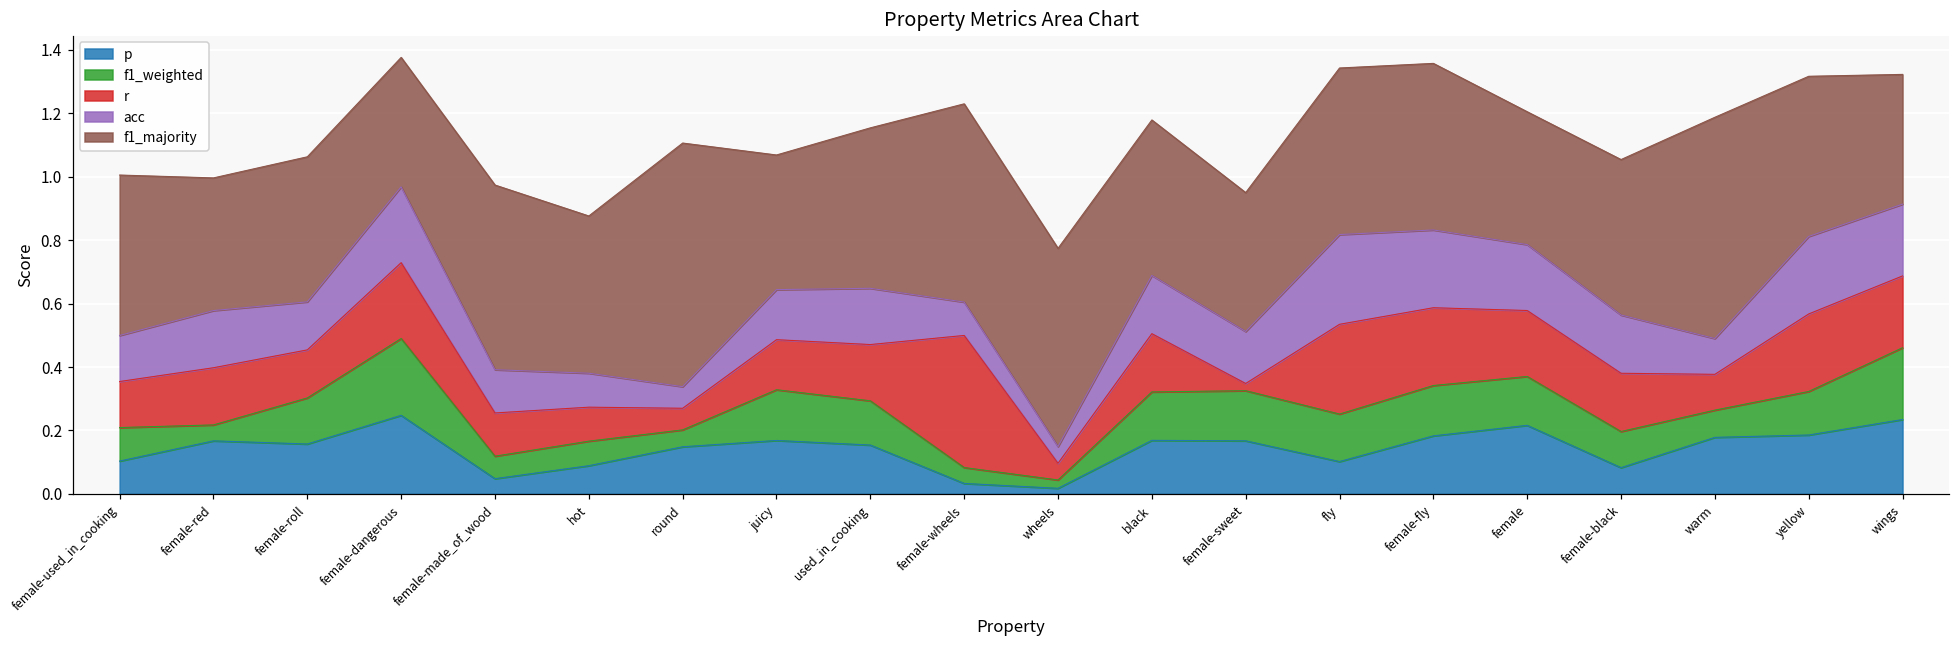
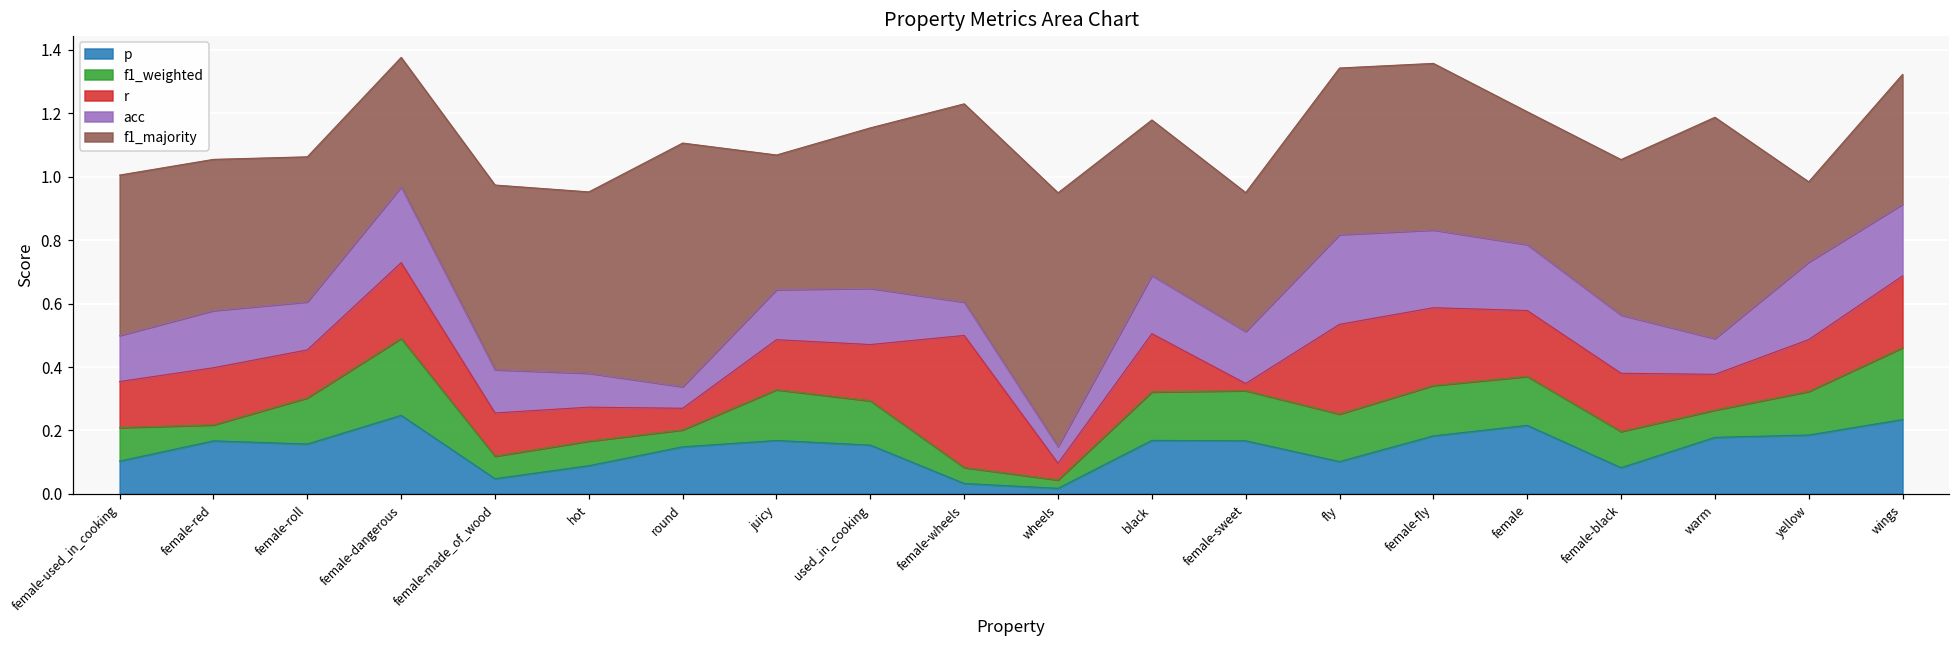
  {
    "p": {
      "female-used_in_cooking": 0.10,
      "female-red": 0.17,
      "female-roll": 0.16,
      "female-dangerous": 0.25,
      "female-made_of_wood": 0.05,
      "hot": 0.09,
      "round": 0.15,
      "juicy": 0.17,
      "used_in_cooking": 0.15,
      "female-wheels": 0.03,
      "wheels": 0.02,
      "black": 0.17,
      "female-sweet": 0.17,
      "fly": 0.10,
      "female-fly": 0.18,
      "female": 0.22,
      "female-black": 0.08,
      "warm": 0.18,
      "yellow": 0.19,
      "wings": 0.23
    },
    "f1_weighted": {
      "female-used_in_cooking": 0.11,
      "female-red": 0.05,
      "female-roll": 0.15,
      "female-dangerous": 0.24,
      "female-made_of_wood": 0.07,
      "hot": 0.08,
      "round": 0.05,
      "juicy": 0.16,
      "used_in_cooking": 0.14,
      "female-wheels": 0.05,
      "wheels": 0.03,
      "black": 0.15,
      "female-sweet": 0.16,
      "fly": 0.15,
      "female-fly": 0.16,
      "female": 0.15,
      "female-black": 0.11,
      "warm": 0.09,
      "yellow": 0.14,
      "wings": 0.23
    },
    "r": {
      "female-used_in_cooking": 0.15,
      "female-red": 0.18,
      "female-roll": 0.15,
      "female-dangerous": 0.24,
      "female-made_of_wood": 0.14,
      "hot": 0.11,
      "round": 0.07,
      "juicy": 0.16,
      "used_in_cooking": 0.18,
      "female-wheels": 0.42,
      "wheels": 0.05,
      "black": 0.18,
      "female-sweet": 0.02,
      "fly": 0.28,
      "female-fly": 0.25,
      "female": 0.21,
      "female-black": 0.18,
      "warm": 0.11,
-     "yellow": 0.24,
+     "yellow": 0.16,
      "wings": 0.23
    },
    "acc": {
      "female-used_in_cooking": 0.15,
      "female-red": 0.18,
      "female-roll": 0.15,
      "female-dangerous": 0.24,
      "female-made_of_wood": 0.14,
      "hot": 0.11,
      "round": 0.07,
      "juicy": 0.16,
      "used_in_cooking": 0.18,
      "female-wheels": 0.11,
      "wheels": 0.05,
      "black": 0.18,
      "female-sweet": 0.16,
      "fly": 0.28,
      "female-fly": 0.25,
      "female": 0.21,
      "female-black": 0.18,
      "warm": 0.11,
      "yellow": 0.24,
      "wings": 0.23
    },
    "f1_majority": {
      "female-used_in_cooking": 0.51,
-     "female-red": 0.42,
+     "female-red": 0.48,
      "female-roll": 0.46,
      "female-dangerous": 0.41,
      "female-made_of_wood": 0.58,
-     "hot": 0.50,
+     "hot": 0.57,
      "round": 0.77,
      "juicy": 0.42,
      "used_in_cooking": 0.51,
      "female-wheels": 0.63,
-     "wheels": 0.63,
+     "wheels": 0.80,
      "black": 0.49,
      "female-sweet": 0.44,
      "fly": 0.53,
      "female-fly": 0.53,
      "female": 0.42,
      "female-black": 0.49,
      "warm": 0.70,
-     "yellow": 0.51,
+     "yellow": 0.25,
      "wings": 0.41
    }
  }
